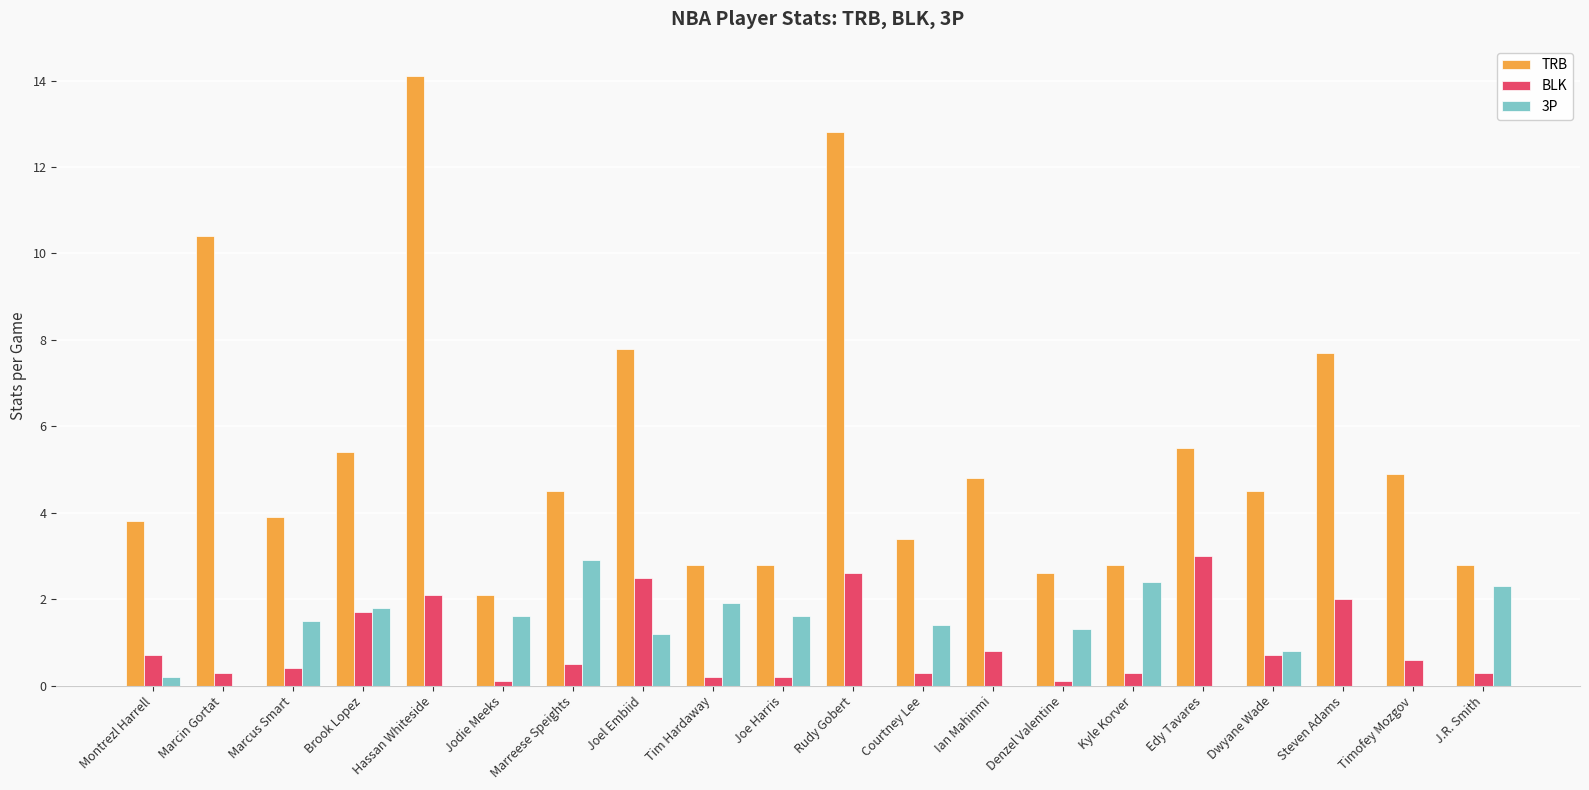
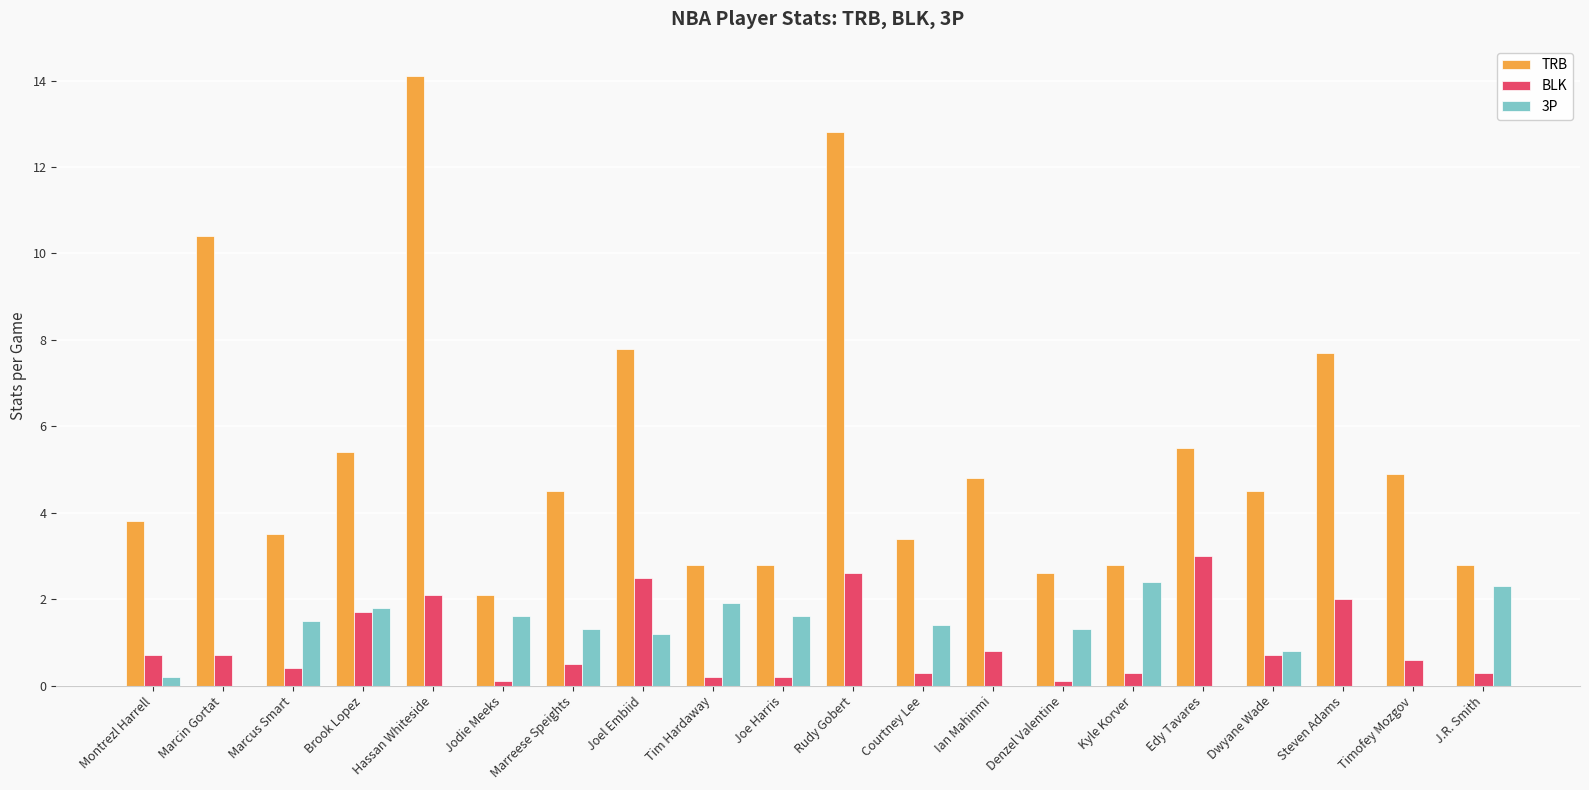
  {
    "TRB": {
      "Montrezl Harrell": 3.8,
      "Marcin Gortat": 10.4,
-     "Marcus Smart": 3.9,
+     "Marcus Smart": 3.5,
      "Brook Lopez": 5.4,
      "Hassan Whiteside": 14.1,
      "Jodie Meeks": 2.1,
      "Marreese Speights": 4.5,
      "Joel Embiid": 7.8,
      "Tim Hardaway": 2.8,
      "Joe Harris": 2.8,
      "Rudy Gobert": 12.8,
      "Courtney Lee": 3.4,
      "Ian Mahinmi": 4.8,
      "Denzel Valentine": 2.6,
      "Kyle Korver": 2.8,
      "Edy Tavares": 5.5,
      "Dwyane Wade": 4.5,
      "Steven Adams": 7.7,
      "Timofey Mozgov": 4.9,
      "J.R. Smith": 2.8
    },
    "BLK": {
      "Montrezl Harrell": 0.7,
-     "Marcin Gortat": 0.3,
+     "Marcin Gortat": 0.7,
      "Marcus Smart": 0.4,
      "Brook Lopez": 1.7,
      "Hassan Whiteside": 2.1,
      "Jodie Meeks": 0.1,
      "Marreese Speights": 0.5,
      "Joel Embiid": 2.5,
      "Tim Hardaway": 0.2,
      "Joe Harris": 0.2,
      "Rudy Gobert": 2.6,
      "Courtney Lee": 0.3,
      "Ian Mahinmi": 0.8,
      "Denzel Valentine": 0.1,
      "Kyle Korver": 0.3,
      "Edy Tavares": 3.0,
      "Dwyane Wade": 0.7,
      "Steven Adams": 2.0,
      "Timofey Mozgov": 0.6,
      "J.R. Smith": 0.3
    },
    "3P": {
      "Montrezl Harrell": 0.2,
      "Marcin Gortat": 0.0,
      "Marcus Smart": 1.5,
      "Brook Lopez": 1.8,
      "Hassan Whiteside": 0.0,
      "Jodie Meeks": 1.6,
-     "Marreese Speights": 2.9,
+     "Marreese Speights": 1.3,
      "Joel Embiid": 1.2,
      "Tim Hardaway": 1.9,
      "Joe Harris": 1.6,
      "Rudy Gobert": 0.0,
      "Courtney Lee": 1.4,
      "Ian Mahinmi": 0.0,
      "Denzel Valentine": 1.3,
      "Kyle Korver": 2.4,
      "Edy Tavares": 0.0,
      "Dwyane Wade": 0.8,
      "Steven Adams": 0.0,
      "Timofey Mozgov": 0.0,
      "J.R. Smith": 2.3
    }
  }
